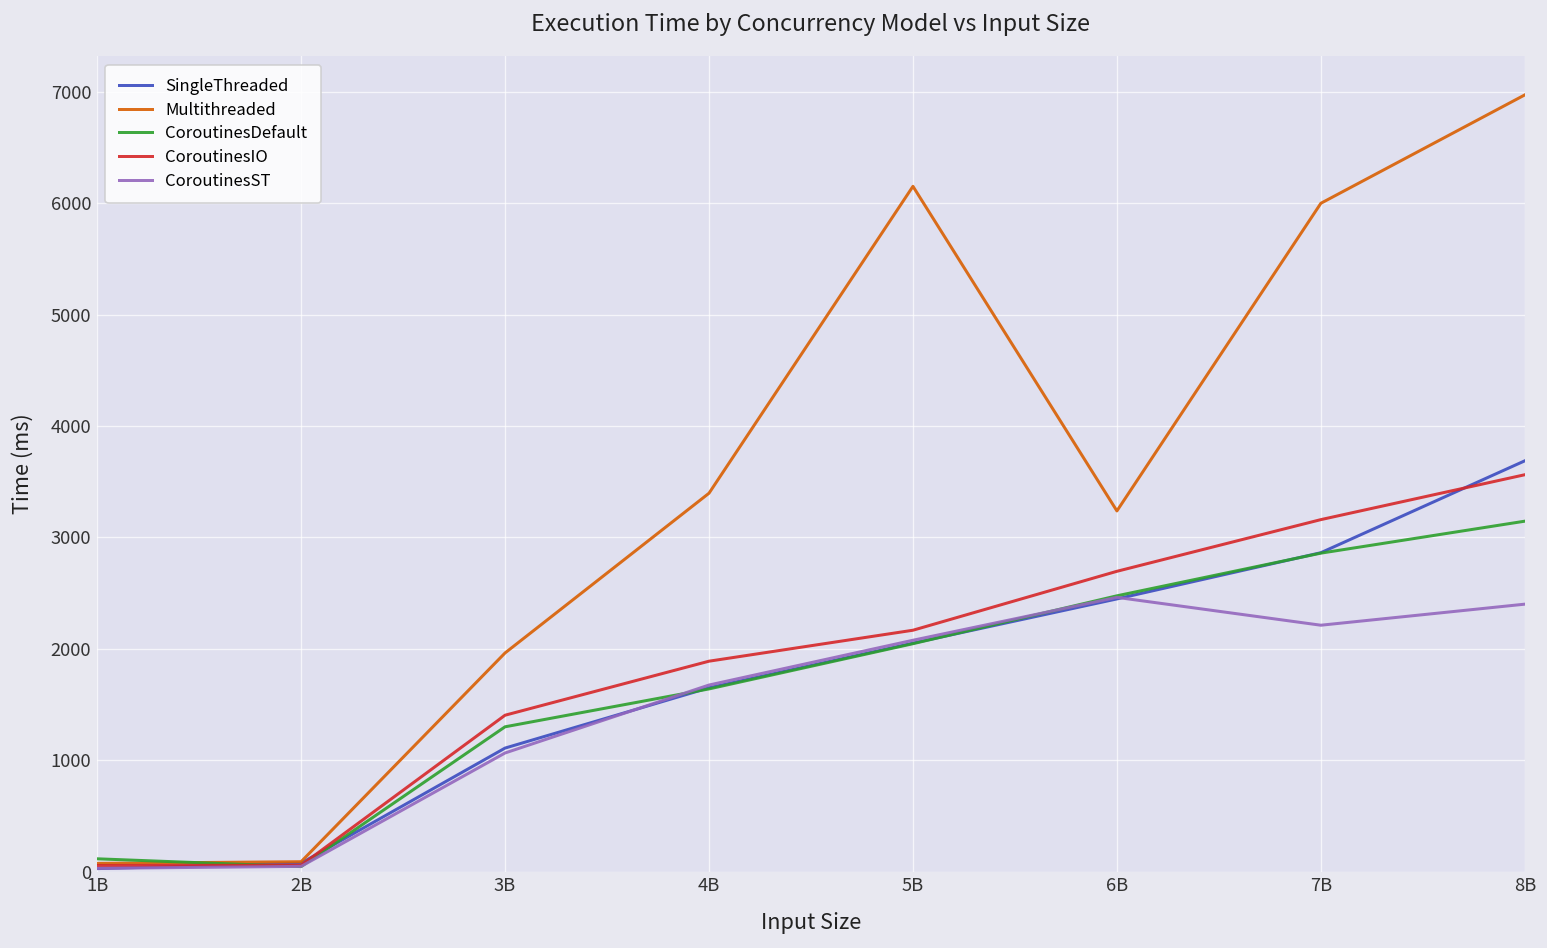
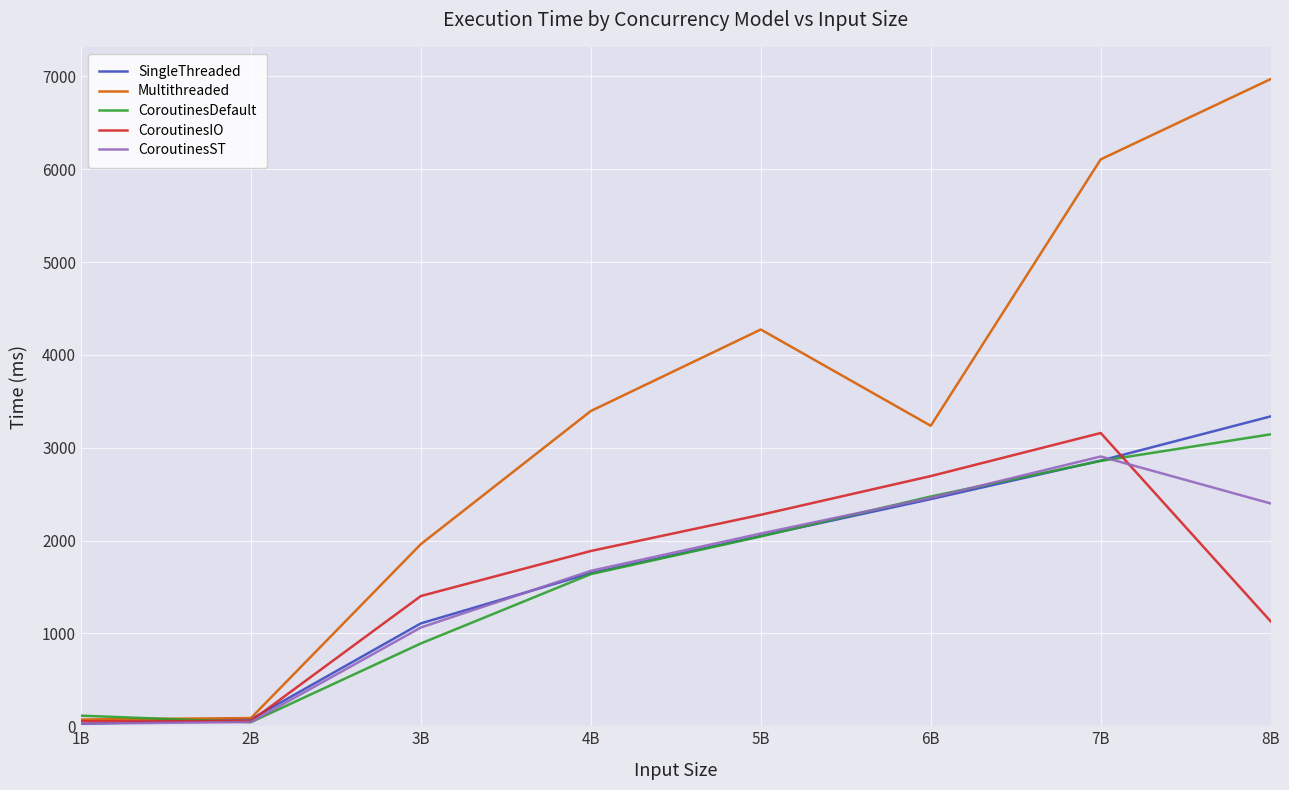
  {
    "SingleThreaded": {
      "3B": 1100,
-     "8B": 3700
+     "8B": 3300
    },
    "Multithreaded": {
      "3B": 2000,
      "4B": 3400,
-     "5B": 6200,
+     "5B": 4300,
      "6B": 3200,
-     "7B": 6000,
+     "7B": 6100,
      "8B": 7000
    },
    "CoroutinesDefault": {
      "1B": 100,
-     "3B": 1300,
+     "3B": 900,
      "8B": 3100
    },
    "CoroutinesIO": {
      "3B": 1400,
      "4B": 1900,
-     "5B": 2200,
+     "5B": 2300,
      "6B": 2700,
      "7B": 3200,
-     "8B": 3600
+     "8B": 1100
    },
    "CoroutinesST": {
      "3B": 1100,
-     "7B": 2200,
+     "7B": 2900,
      "8B": 2400
    }
  }
